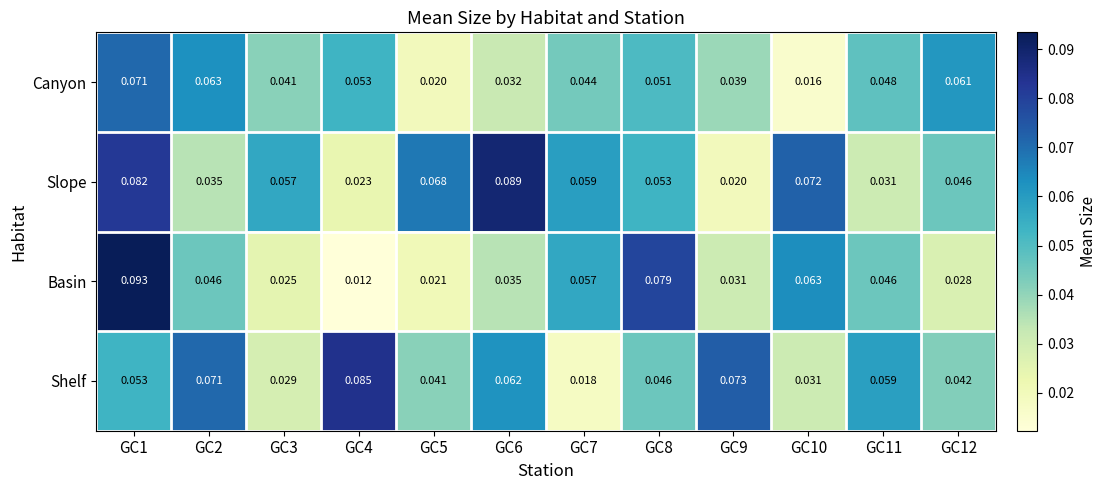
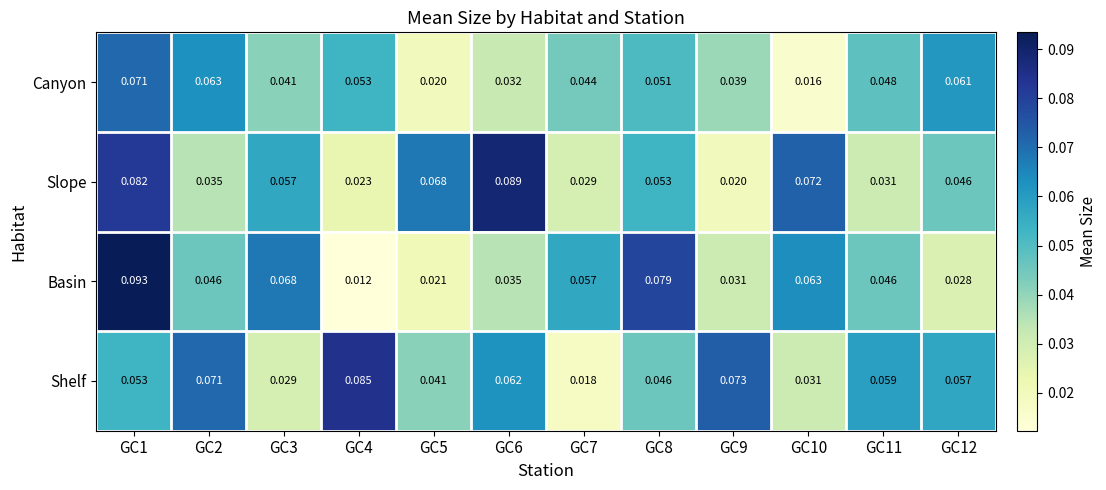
  {
    "Canyon": {
      "GC1": 0.071,
      "GC2": 0.063,
      "GC3": 0.041,
      "GC4": 0.053,
      "GC5": 0.020,
      "GC6": 0.032,
      "GC7": 0.044,
      "GC8": 0.051,
      "GC9": 0.039,
      "GC10": 0.016,
      "GC11": 0.048,
      "GC12": 0.061
    },
    "Slope": {
      "GC1": 0.082,
      "GC2": 0.035,
      "GC3": 0.057,
      "GC4": 0.023,
      "GC5": 0.068,
      "GC6": 0.089,
-     "GC7": 0.059,
+     "GC7": 0.029,
      "GC8": 0.053,
      "GC9": 0.020,
      "GC10": 0.072,
      "GC11": 0.031,
      "GC12": 0.046
    },
    "Basin": {
      "GC1": 0.093,
      "GC2": 0.046,
-     "GC3": 0.025,
+     "GC3": 0.068,
      "GC4": 0.012,
      "GC5": 0.021,
      "GC6": 0.035,
      "GC7": 0.057,
      "GC8": 0.079,
      "GC9": 0.031,
      "GC10": 0.063,
      "GC11": 0.046,
      "GC12": 0.028
    },
    "Shelf": {
      "GC1": 0.053,
      "GC2": 0.071,
      "GC3": 0.029,
      "GC4": 0.085,
      "GC5": 0.041,
      "GC6": 0.062,
      "GC7": 0.018,
      "GC8": 0.046,
      "GC9": 0.073,
      "GC10": 0.031,
      "GC11": 0.059,
-     "GC12": 0.042
+     "GC12": 0.057
    }
  }
